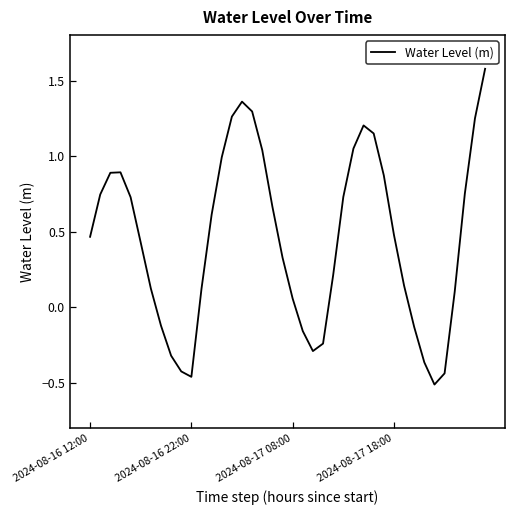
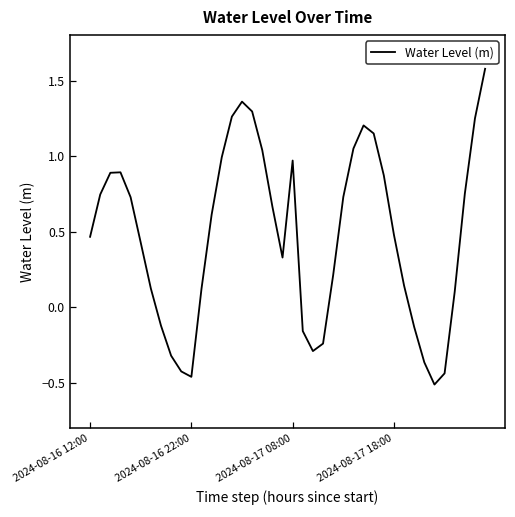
  {
    "2024-08-16 12:00": 0.47,
    "2024-08-16 22:00": -0.46,
-   "2024-08-17 08:00": 0.06,
+   "2024-08-17 08:00": 0.97,
    "2024-08-17 18:00": 0.48
  }
